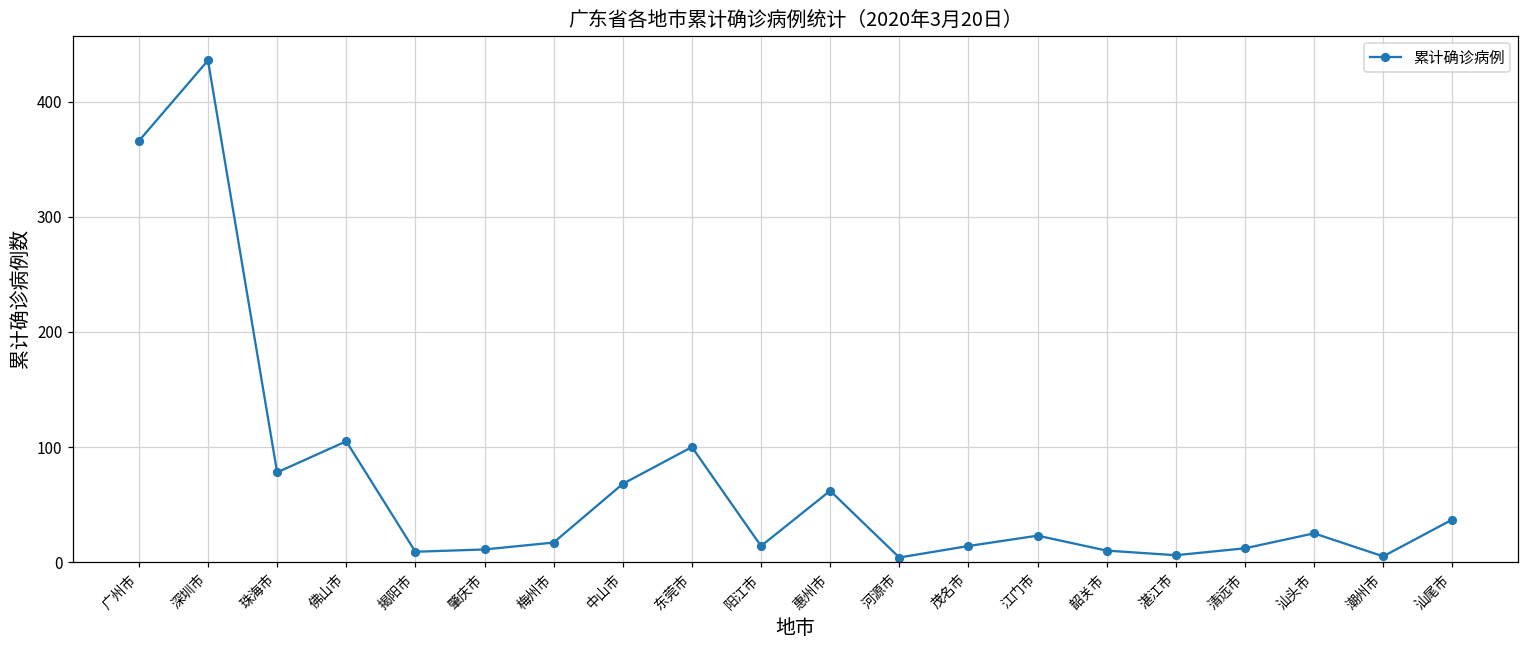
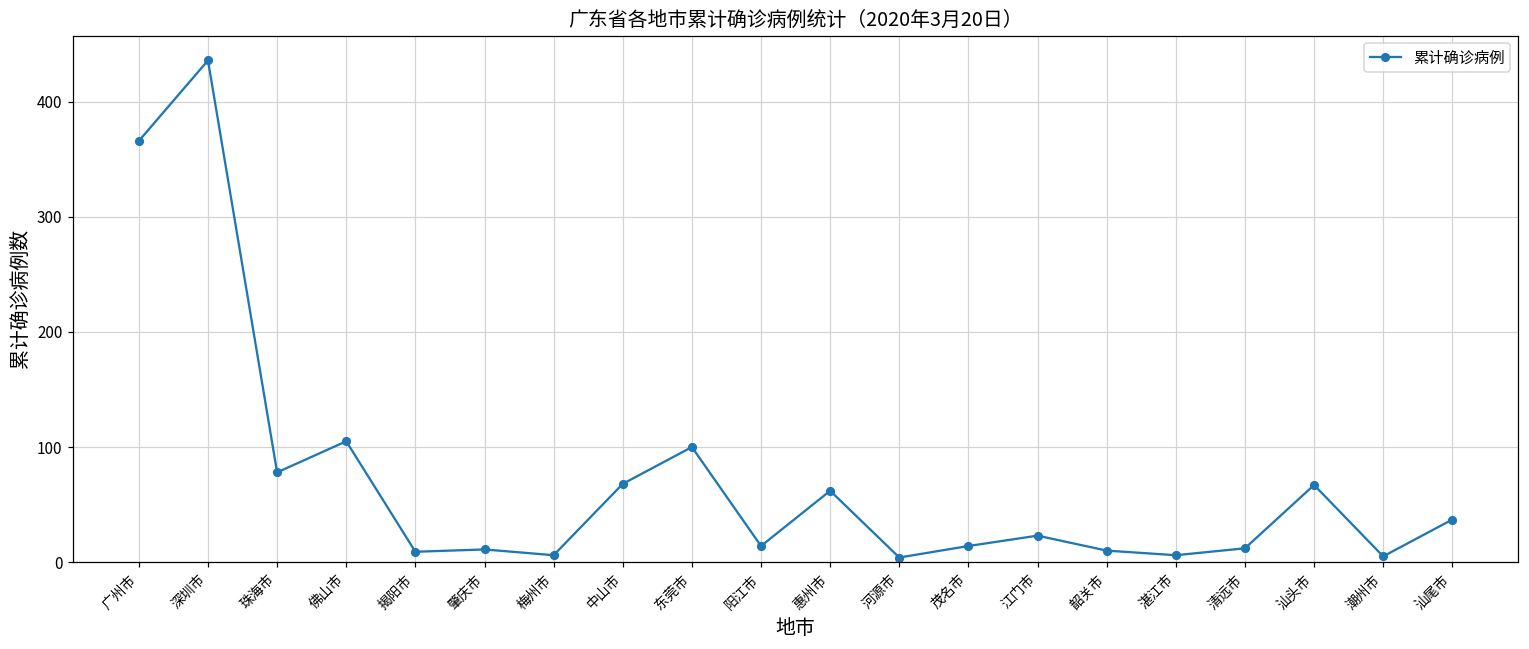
  {
    "广州市": 366,
    "深圳市": 436,
    "珠海市": 78,
    "佛山市": 105,
    "揭阳市": 9,
    "肇庆市": 11,
-   "梅州市": 17,
+   "梅州市": 6,
    "中山市": 68,
    "东莞市": 100,
    "阳江市": 14,
    "惠州市": 62,
    "河源市": 4,
    "茂名市": 14,
    "江门市": 23,
    "韶关市": 10,
    "湛江市": 6,
    "清远市": 12,
-   "汕头市": 25,
+   "汕头市": 67,
    "潮州市": 5,
    "汕尾市": 37
  }
